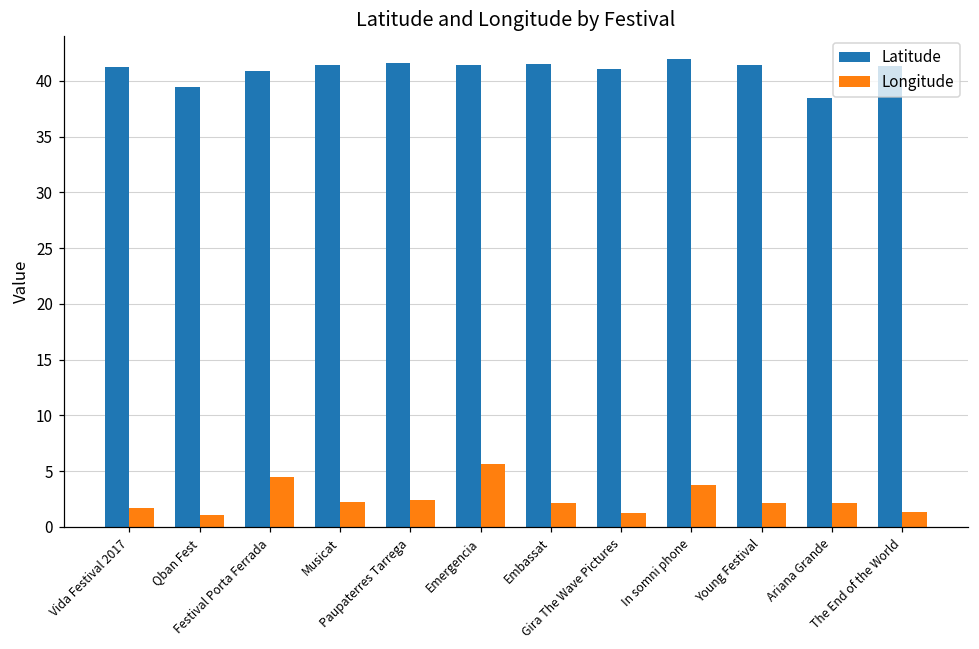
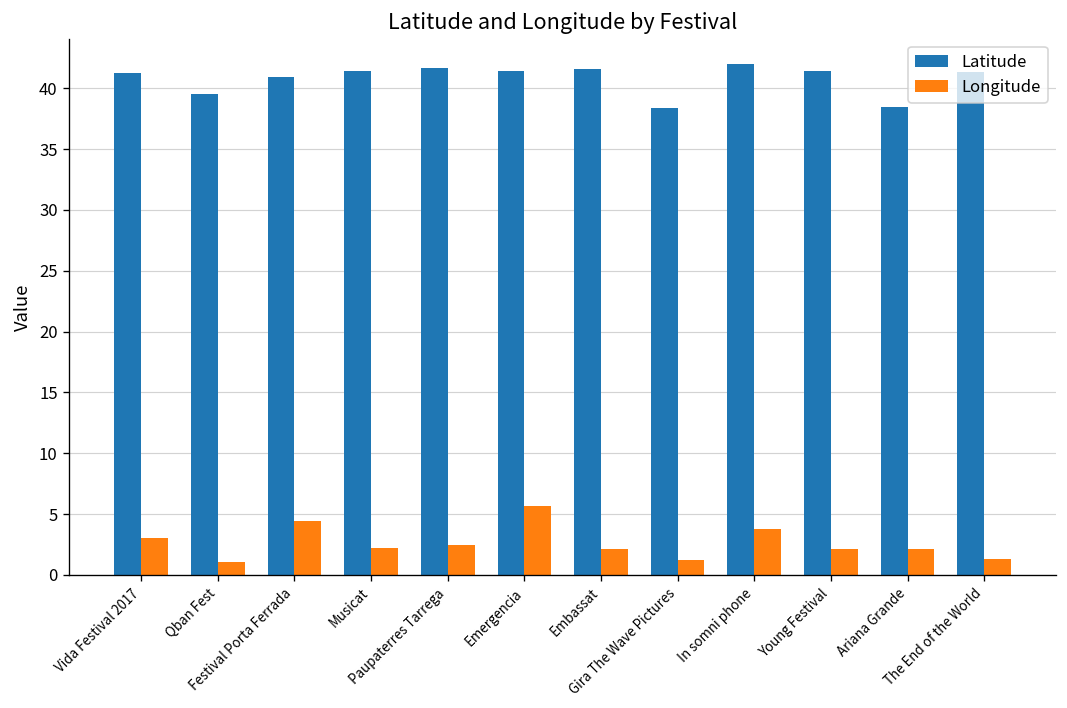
  {
    "Latitude": {
      "Vida Festival 2017": 41.2,
      "Qban Fest": 39.5,
      "Festival Porta Ferrada": 40.9,
      "Musicat": 41.5,
      "Paupaterres Tarrega": 41.6,
      "Emergencia": 41.4,
      "Embassat": 41.5,
-     "Gira The Wave Pictures": 41.1,
+     "Gira The Wave Pictures": 38.4,
      "In somni phone": 42.0,
      "Young Festival": 41.4,
      "Ariana Grande": 38.5
    },
    "Longitude": {
-     "Vida Festival 2017": 1.7,
+     "Vida Festival 2017": 3.0,
      "Qban Fest": 1.0,
      "Festival Porta Ferrada": 4.4,
      "Musicat": 2.2,
      "Paupaterres Tarrega": 2.4,
      "Emergencia": 5.6,
      "Embassat": 2.1,
      "Gira The Wave Pictures": 1.2,
      "In somni phone": 3.8,
      "Young Festival": 2.1,
      "Ariana Grande": 2.2,
      "The End of the World": 1.3
    }
  }
